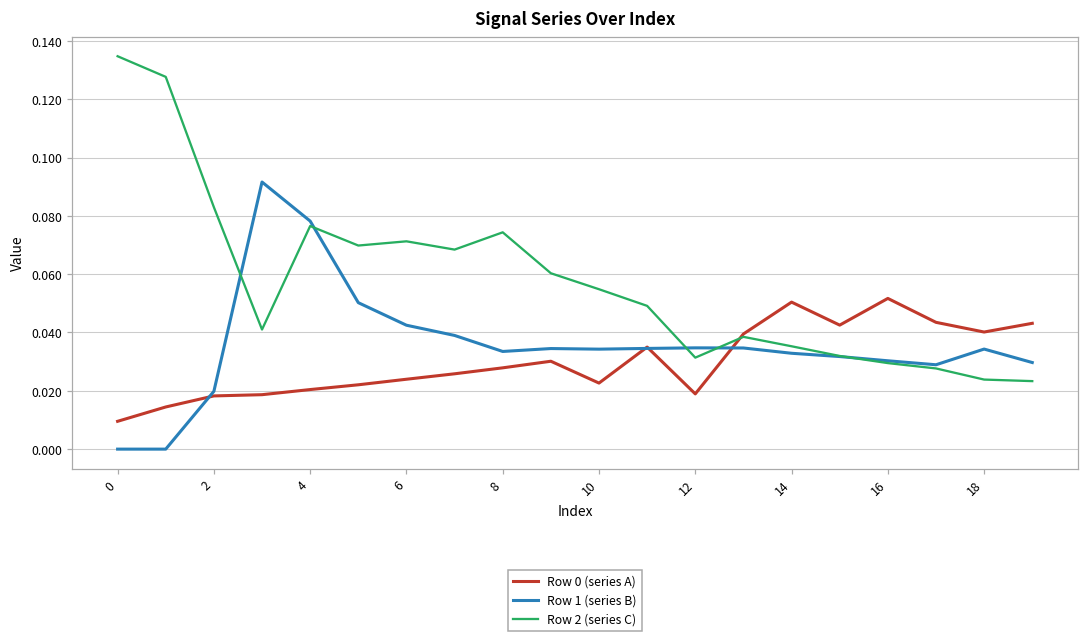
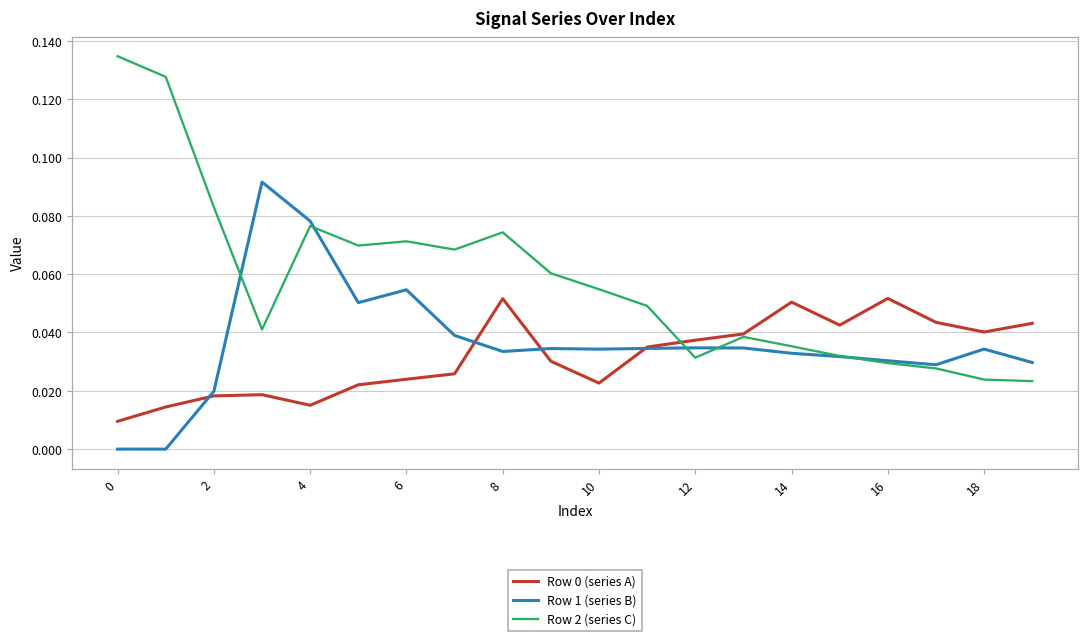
  {
    "Row 0 (series A)": {
      "0": 0.010,
      "2": 0.018,
-     "4": 0.020,
+     "4": 0.015,
      "6": 0.024,
-     "8": 0.028,
+     "8": 0.052,
      "10": 0.023,
-     "12": 0.019,
+     "12": 0.037,
      "14": 0.050,
      "16": 0.052,
      "18": 0.040
    },
    "Row 1 (series B)": {
      "0": 0.000,
      "2": 0.020,
      "4": 0.078,
-     "6": 0.042,
+     "6": 0.055,
      "8": 0.033,
      "10": 0.034,
      "12": 0.035,
      "14": 0.033,
      "18": 0.034
    },
    "Row 2 (series C)": {
      "0": 0.135,
      "2": 0.083,
      "4": 0.077,
      "6": 0.071,
      "8": 0.074,
      "10": 0.055,
      "12": 0.031,
      "14": 0.035,
      "18": 0.024
    }
  }
